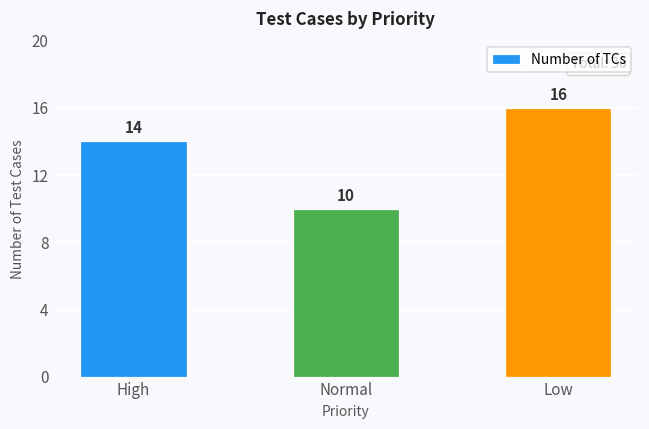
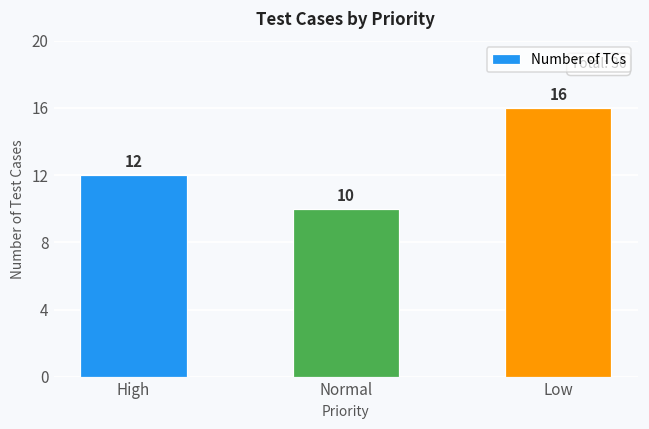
  {
-   "High": 14,
+   "High": 12,
    "Normal": 10,
    "Low": 16
  }
